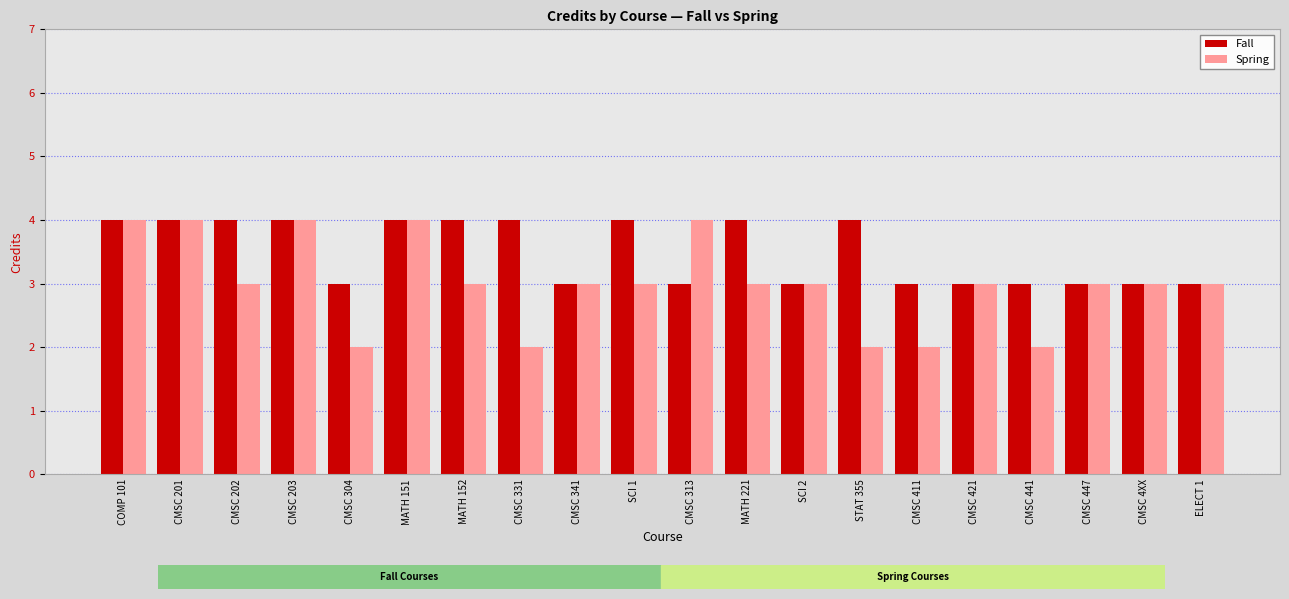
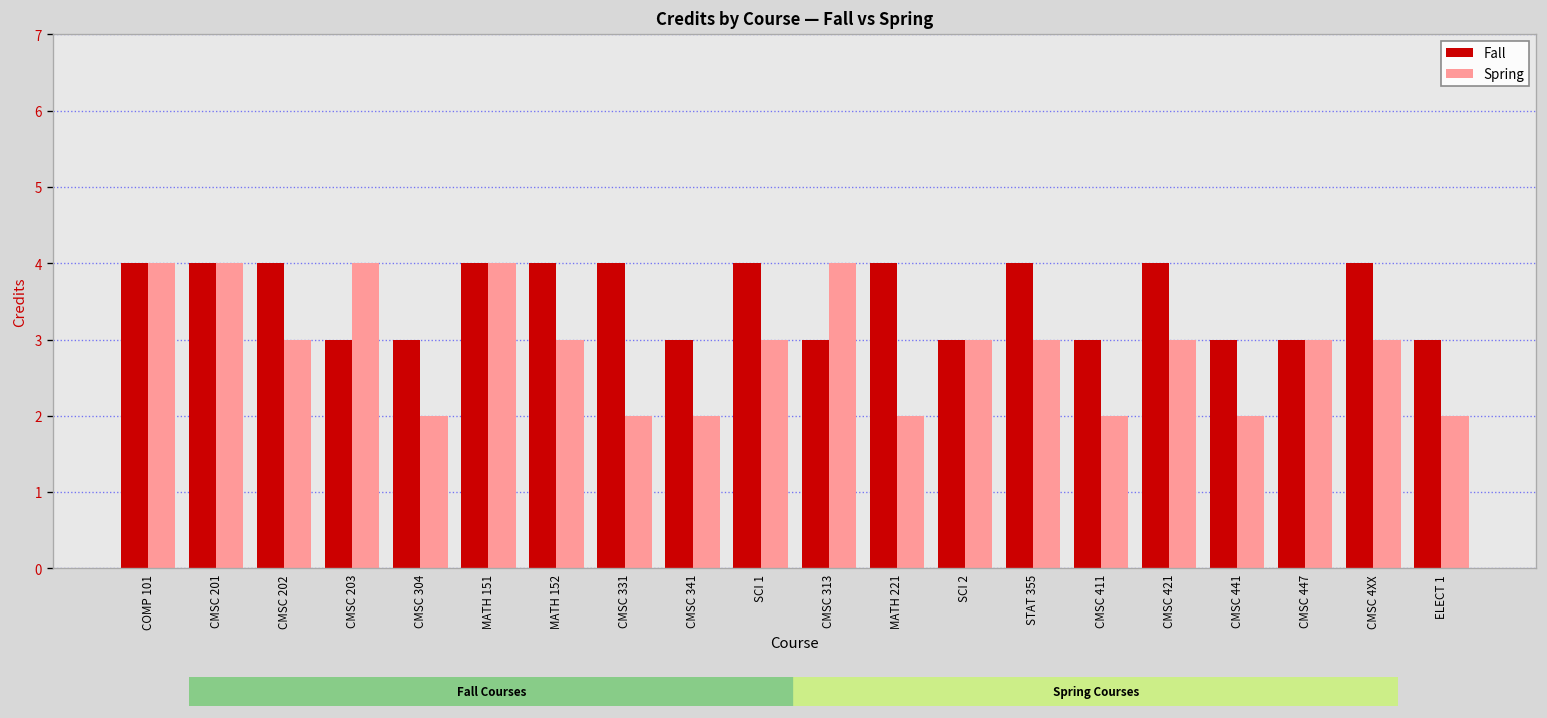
  {
    "Fall": {
      "COMP 101": 4,
      "CMSC 201": 4,
      "CMSC 202": 4,
-     "CMSC 203": 4,
+     "CMSC 203": 3,
      "CMSC 304": 3,
      "MATH 151": 4,
      "MATH 152": 4,
      "CMSC 331": 4,
      "CMSC 341": 3,
      "SCI 1": 4,
      "CMSC 313": 3,
      "MATH 221": 4,
      "SCI 2": 3,
      "STAT 355": 4,
      "CMSC 411": 3,
-     "CMSC 421": 3,
+     "CMSC 421": 4,
      "CMSC 441": 3,
      "CMSC 447": 3,
-     "CMSC 4XX": 3,
+     "CMSC 4XX": 4,
      "ELECT 1": 3
    },
    "Spring": {
      "COMP 101": 4,
      "CMSC 201": 4,
      "CMSC 202": 3,
      "CMSC 203": 4,
      "CMSC 304": 2,
      "MATH 151": 4,
      "MATH 152": 3,
      "CMSC 331": 2,
-     "CMSC 341": 3,
+     "CMSC 341": 2,
      "SCI 1": 3,
      "CMSC 313": 4,
-     "MATH 221": 3,
+     "MATH 221": 2,
      "SCI 2": 3,
-     "STAT 355": 2,
+     "STAT 355": 3,
      "CMSC 411": 2,
      "CMSC 421": 3,
      "CMSC 441": 2,
      "CMSC 447": 3,
      "CMSC 4XX": 3,
-     "ELECT 1": 3
+     "ELECT 1": 2
    }
  }
